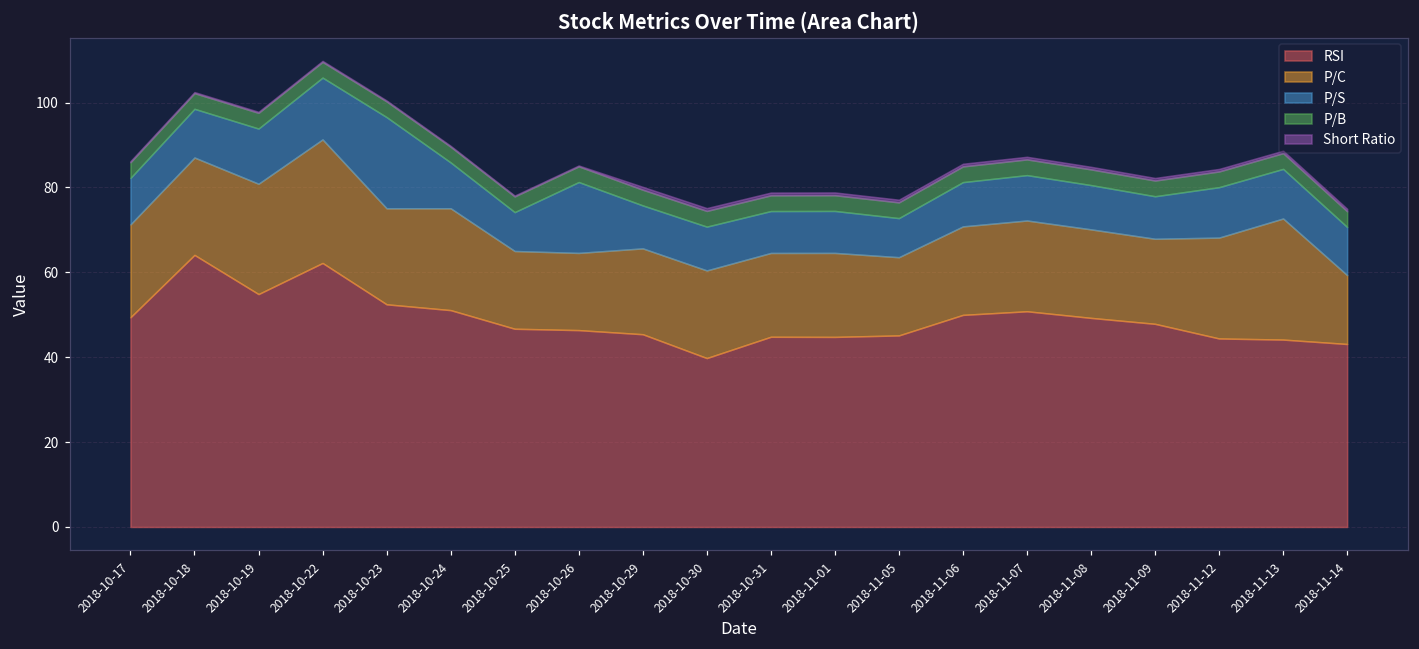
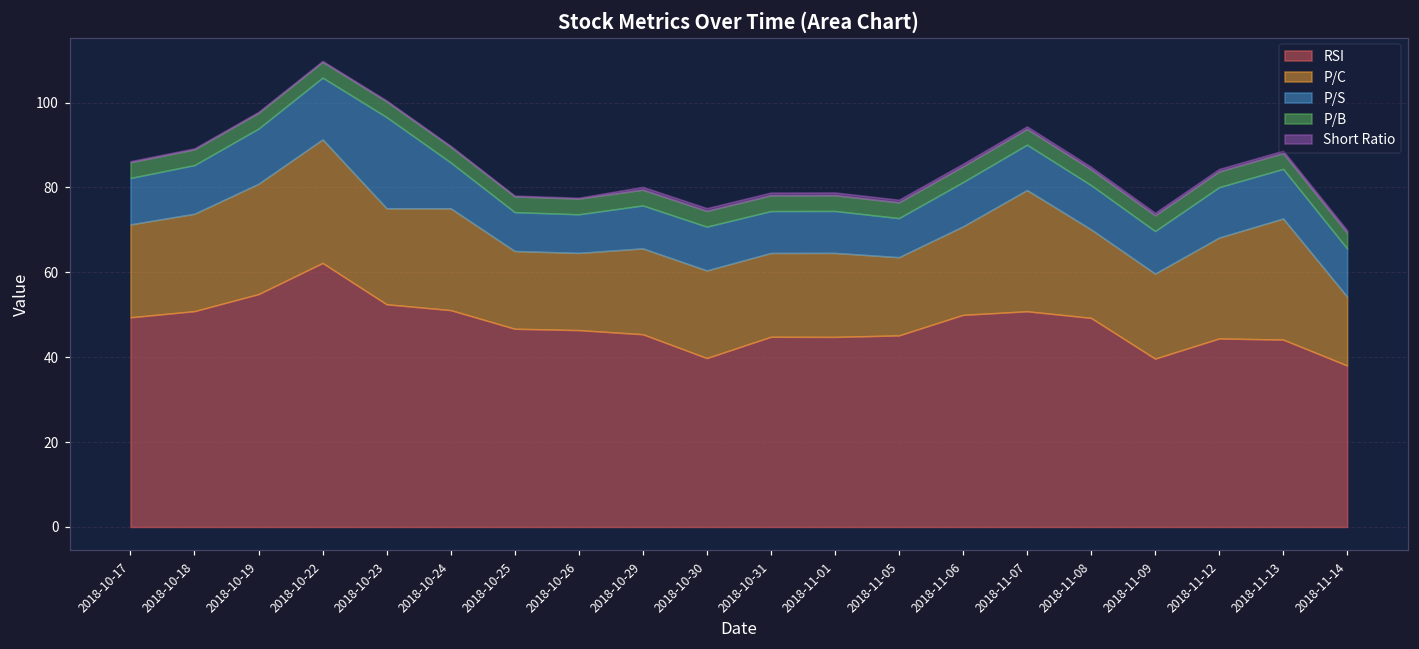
  {
    "RSI": {
      "2018-10-17": 49,
-     "2018-10-18": 64,
+     "2018-10-18": 51,
      "2018-10-19": 55,
      "2018-10-22": 62,
      "2018-10-23": 52,
      "2018-10-24": 51,
      "2018-10-25": 47,
      "2018-10-26": 46,
      "2018-10-29": 45,
      "2018-10-30": 40,
      "2018-10-31": 45,
      "2018-11-01": 45,
      "2018-11-05": 45,
      "2018-11-06": 50,
      "2018-11-07": 51,
      "2018-11-08": 49,
-     "2018-11-09": 48,
+     "2018-11-09": 40,
      "2018-11-12": 44,
      "2018-11-13": 44,
-     "2018-11-14": 43
+     "2018-11-14": 38
    },
    "P/C": {
      "2018-10-17": 22,
      "2018-10-18": 23,
      "2018-10-19": 26,
      "2018-10-22": 29,
      "2018-10-23": 23,
      "2018-10-24": 24,
      "2018-10-25": 18,
      "2018-10-26": 18,
      "2018-10-29": 20,
      "2018-10-30": 21,
      "2018-10-31": 20,
      "2018-11-01": 20,
      "2018-11-05": 18,
      "2018-11-06": 21,
-     "2018-11-07": 21,
+     "2018-11-07": 29,
      "2018-11-08": 21,
      "2018-11-09": 20,
      "2018-11-12": 24,
      "2018-11-13": 29,
      "2018-11-14": 16
    },
    "P/S": {
      "2018-10-17": 11,
      "2018-10-18": 11,
      "2018-10-19": 13,
      "2018-10-22": 15,
      "2018-10-23": 21,
      "2018-10-24": 11,
      "2018-10-25": 9,
-     "2018-10-26": 17,
+     "2018-10-26": 9,
      "2018-10-29": 10,
      "2018-10-30": 10,
      "2018-10-31": 10,
      "2018-11-01": 10,
      "2018-11-05": 9,
      "2018-11-06": 10,
      "2018-11-07": 11,
      "2018-11-08": 10,
      "2018-11-09": 10,
      "2018-11-12": 12,
      "2018-11-13": 12,
      "2018-11-14": 11
    },
    "P/B": {
      "2018-10-29": 4,
      "2018-10-30": 4,
      "2018-11-01": 4
    },
    "Short Ratio": {
      "2018-10-29": 1,
      "2018-10-30": 1,
      "2018-11-01": 1
    }
  }
